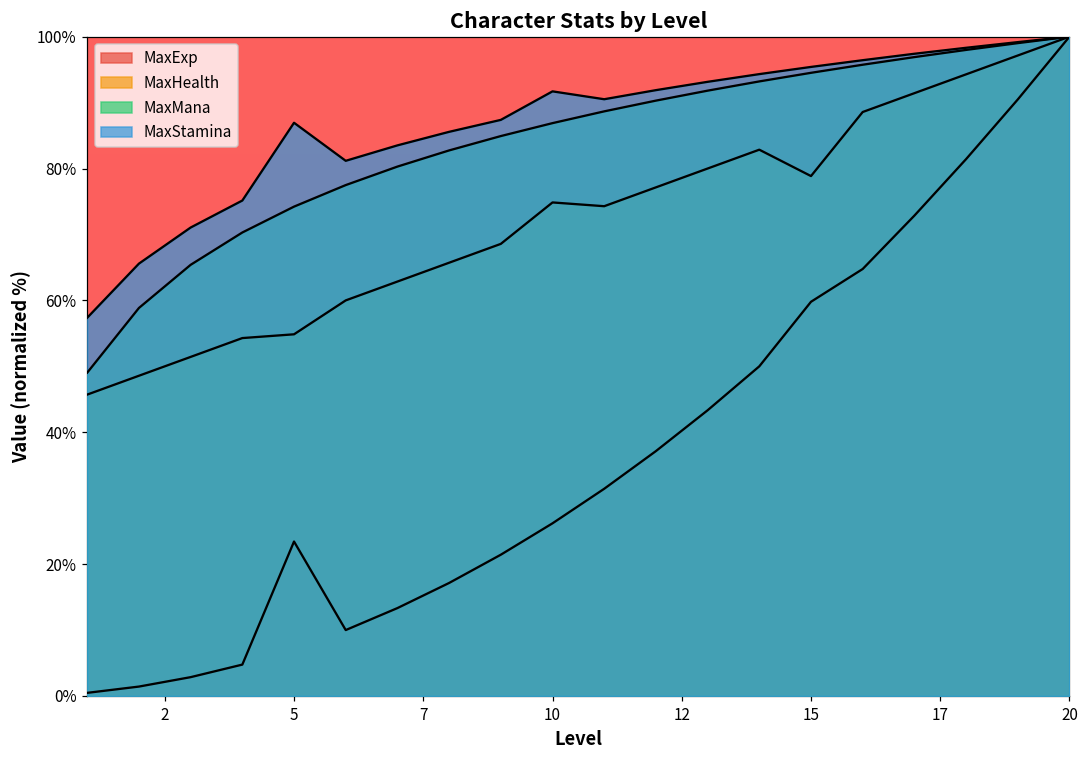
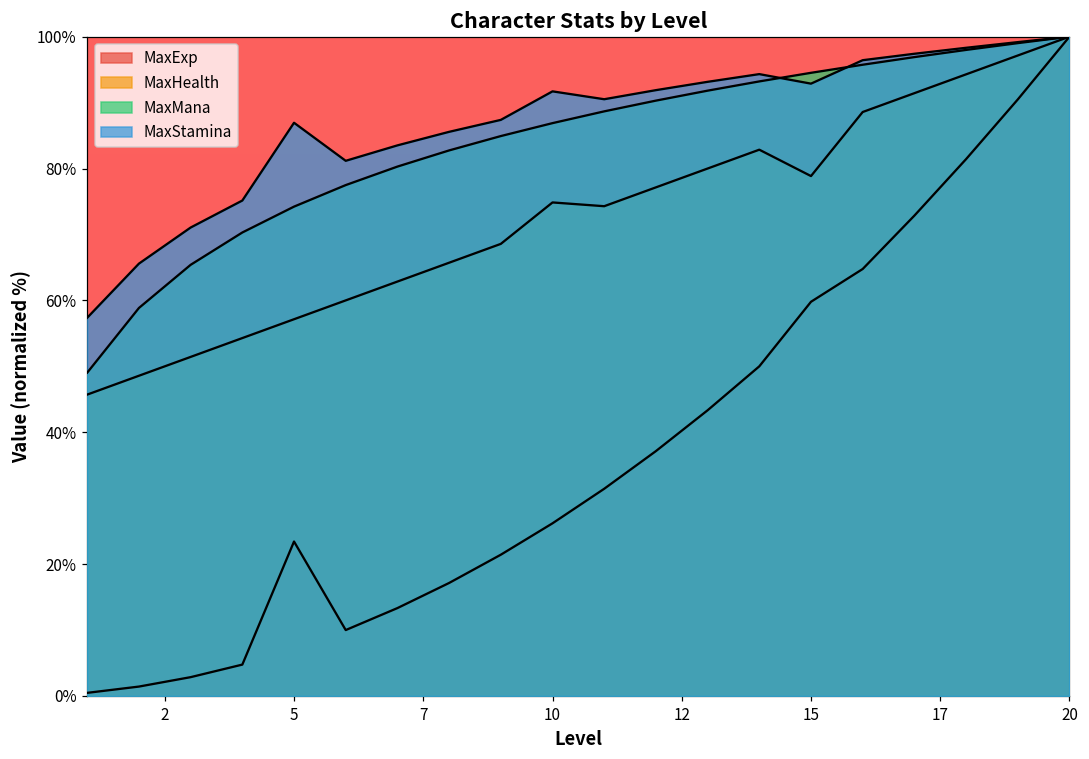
  {
    "MaxExp": {
      "5": "23%",
      "10": "26%",
      "15": "60%"
    },
    "MaxHealth": {
-     "5": "55%",
+     "5": "57%",
      "10": "75%",
      "15": "79%"
    },
    "MaxMana": {
      "5": "74%",
      "10": "87%",
      "15": "95%"
    },
    "MaxStamina": {
      "5": "87%",
      "10": "92%",
-     "15": "95%"
+     "15": "93%"
    }
  }
